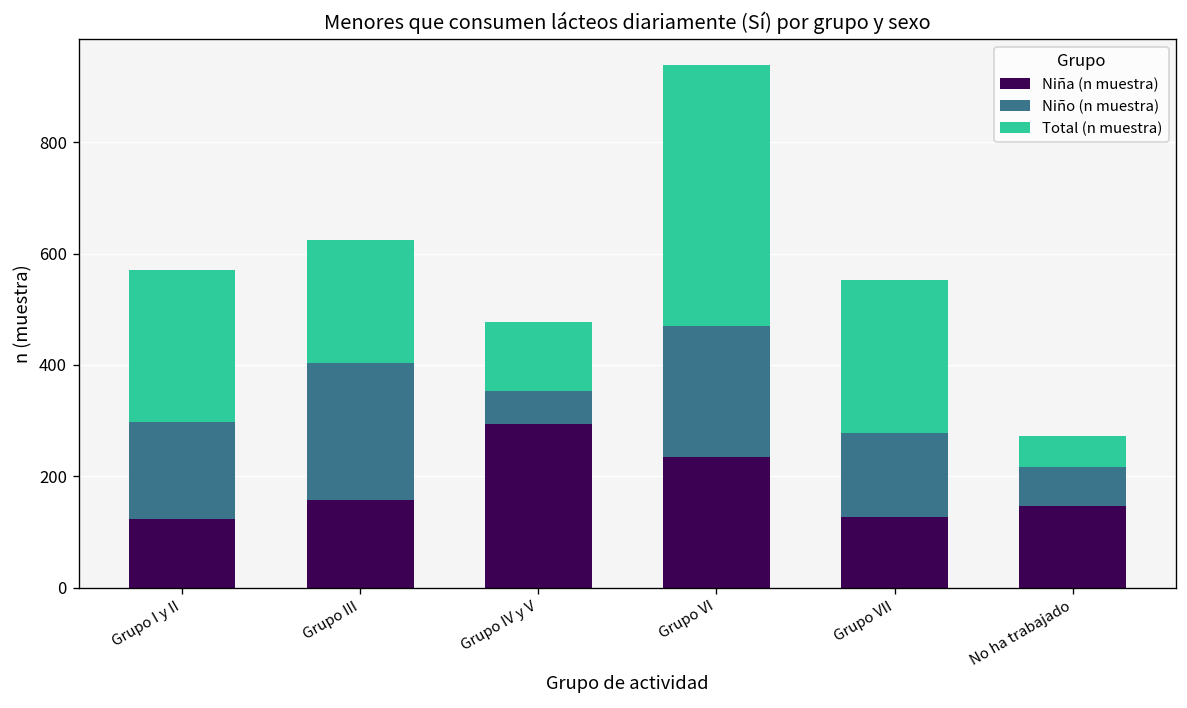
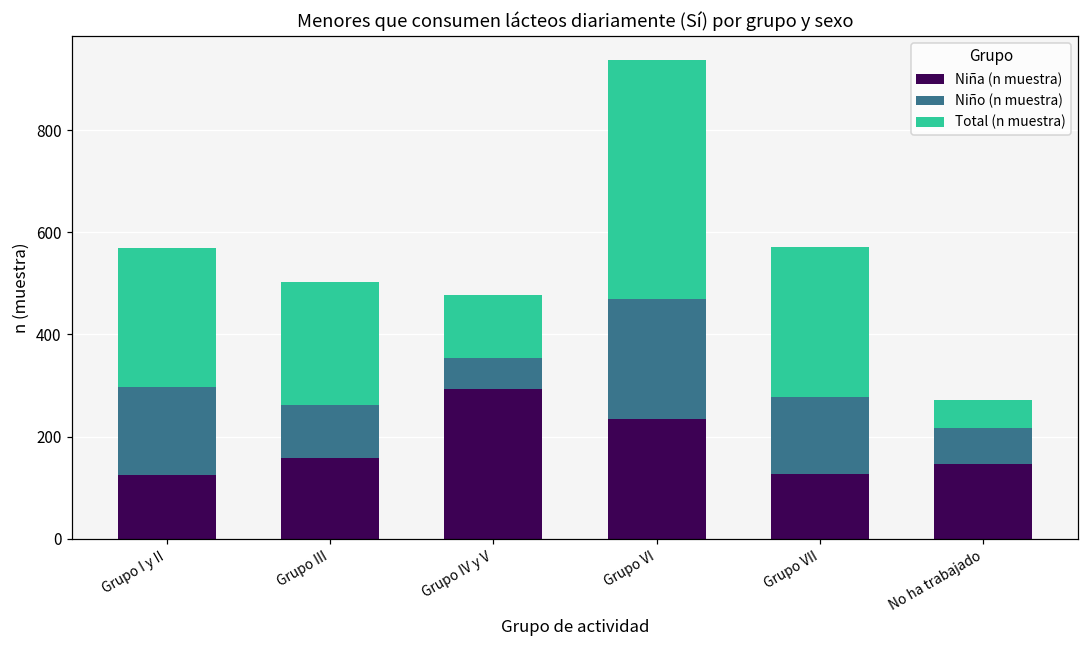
  {
    "Niña (n muestra)": {
      "Grupo I y II": 120,
      "Grupo III": 160,
      "Grupo IV y V": 290,
      "Grupo VI": 230,
      "Grupo VII": 130,
      "No ha trabajado": 150
    },
    "Niño (n muestra)": {
      "Grupo I y II": 170,
-     "Grupo III": 250,
+     "Grupo III": 100,
      "Grupo IV y V": 60,
      "Grupo VI": 240,
      "Grupo VII": 150,
      "No ha trabajado": 70
    },
    "Total (n muestra)": {
      "Grupo I y II": 270,
-     "Grupo III": 220,
+     "Grupo III": 240,
      "Grupo IV y V": 120,
      "Grupo VI": 470,
-     "Grupo VII": 280,
+     "Grupo VII": 300,
      "No ha trabajado": 60
    }
  }
